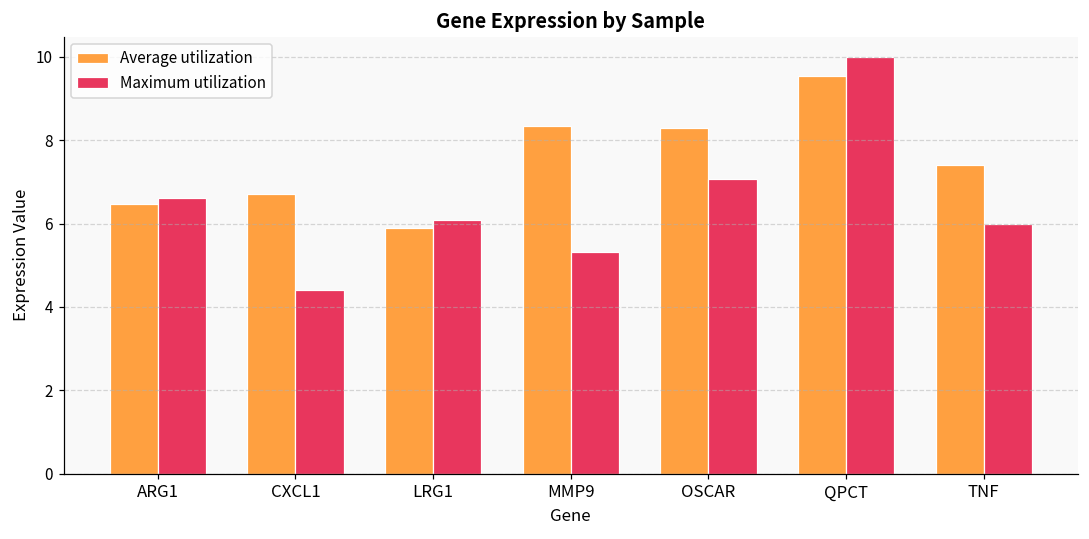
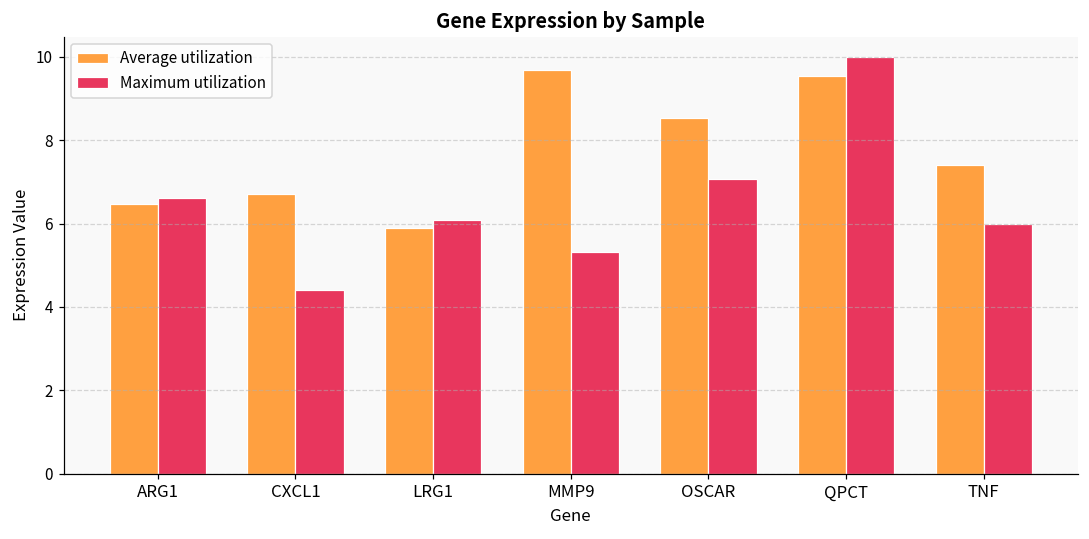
  {
    "Average utilization": {
      "ARG1": 6.5,
      "CXCL1": 6.7,
      "LRG1": 5.9,
-     "MMP9": 8.3,
-     "OSCAR": 8.3,
+     "MMP9": 9.7,
+     "OSCAR": 8.5,
      "QPCT": 9.5,
      "TNF": 7.4
    },
    "Maximum utilization": {
      "ARG1": 6.6,
      "CXCL1": 4.4,
      "LRG1": 6.1,
      "MMP9": 5.3,
      "OSCAR": 7.1,
      "QPCT": 10.0,
      "TNF": 6.0
    }
  }
